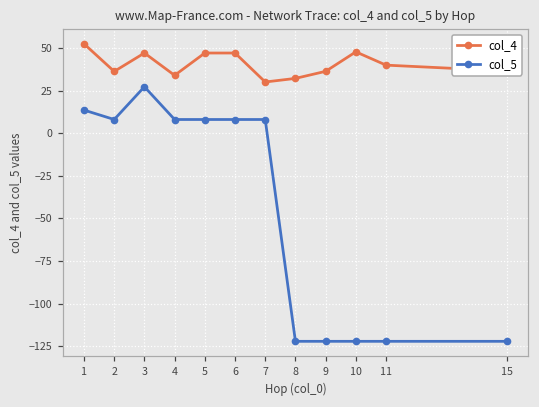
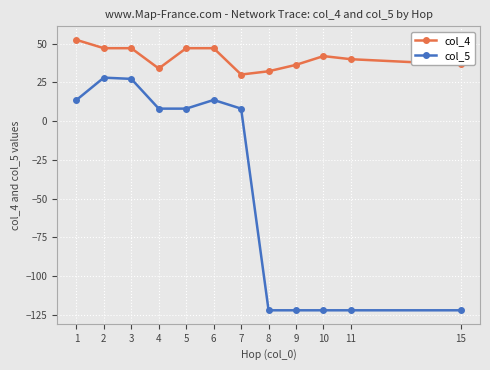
  {
    "col_4": {
      "1": 52,
-     "2": 36,
+     "2": 47,
      "3": 47,
      "4": 34,
      "5": 47,
      "6": 47,
      "7": 30,
      "8": 32,
      "9": 36,
-     "10": 48,
+     "10": 42,
      "11": 40
    },
    "col_5": {
      "1": 14,
-     "2": 8,
+     "2": 28,
      "3": 27,
      "4": 8,
      "5": 8,
-     "6": 8,
+     "6": 14,
      "7": 8,
      "8": -122,
      "9": -122,
      "10": -122,
      "11": -122,
      "15": -122
    }
  }
